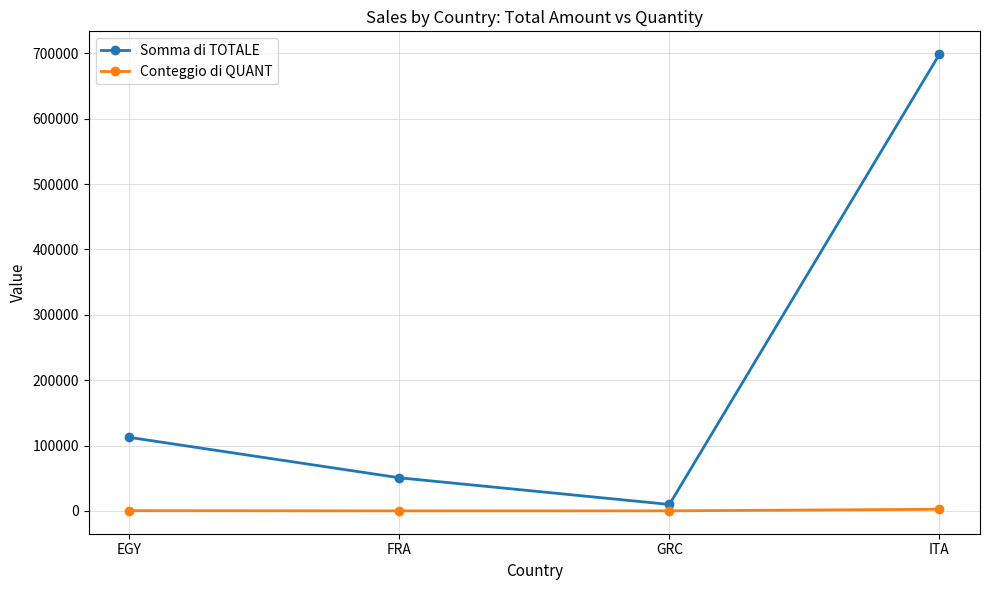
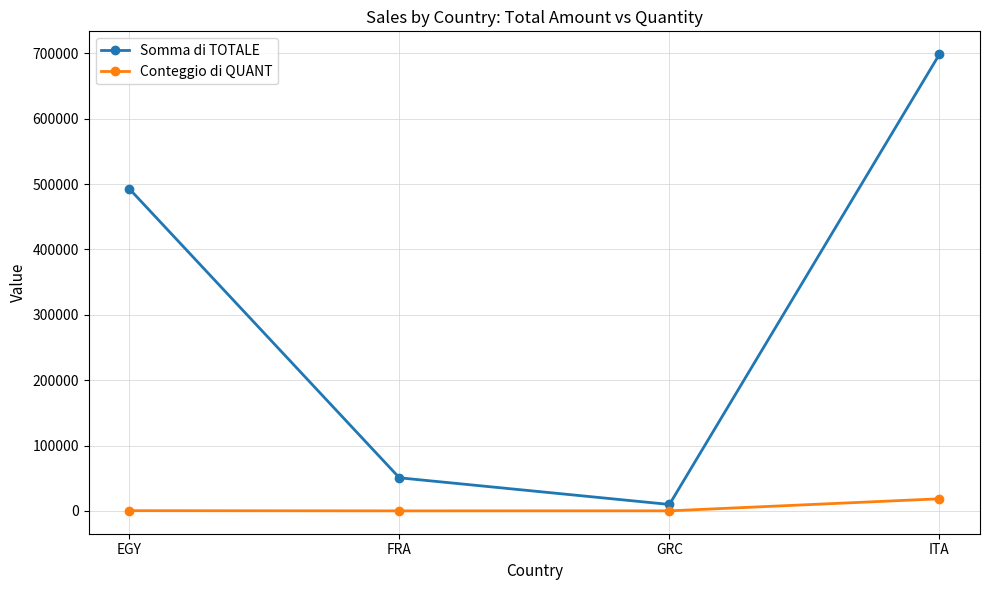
  {
    "Somma di TOTALE": {
-     "EGY": 110000,
+     "EGY": 490000,
      "FRA": 50000,
      "GRC": 10000,
      "ITA": 700000
    },
    "Conteggio di QUANT": {
      "EGY": 0,
      "FRA": 0,
      "GRC": 0,
-     "ITA": 0
+     "ITA": 20000
    }
  }
